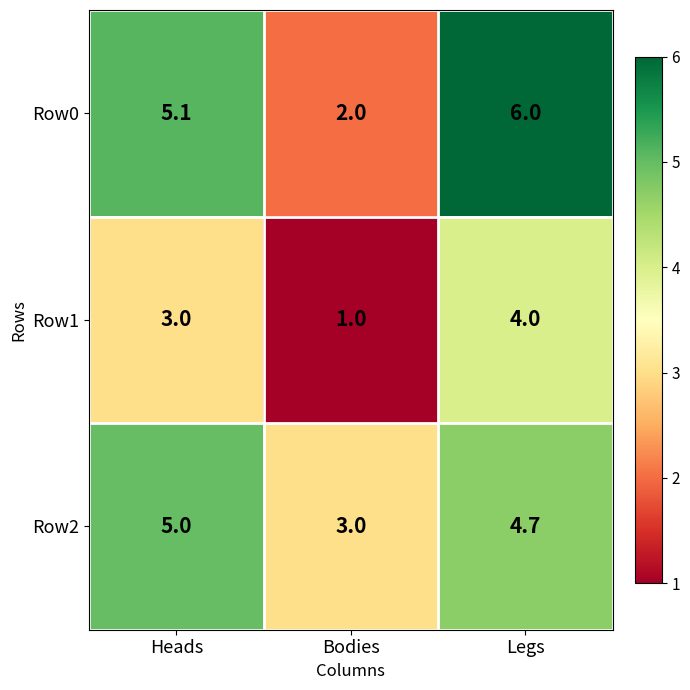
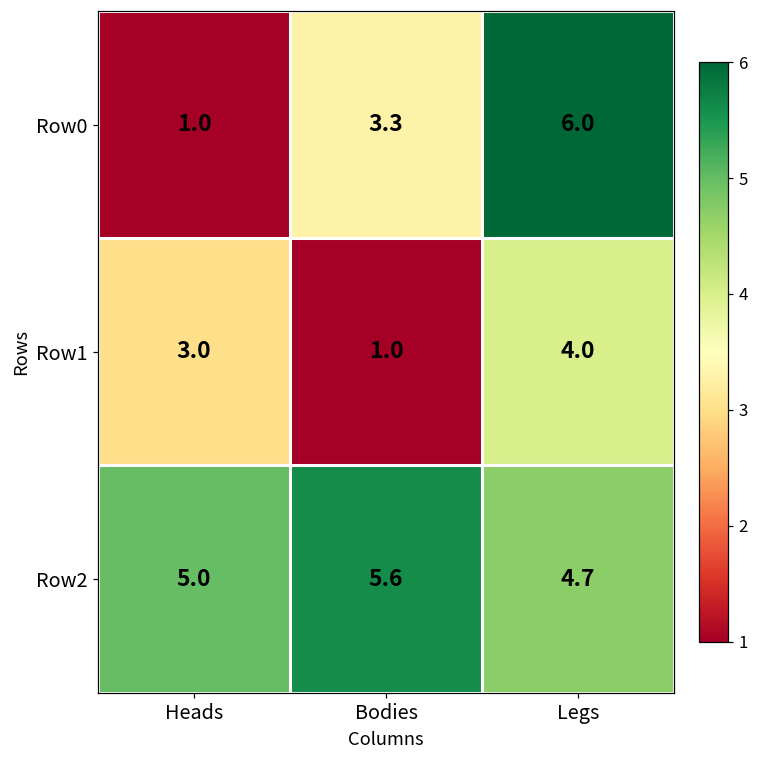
  {
    "Row0": {
-     "Heads": 5.1,
-     "Bodies": 2.0,
+     "Heads": 1.0,
+     "Bodies": 3.3,
      "Legs": 6.0
    },
    "Row1": {
      "Heads": 3.0,
      "Bodies": 1.0,
      "Legs": 4.0
    },
    "Row2": {
      "Heads": 5.0,
-     "Bodies": 3.0,
+     "Bodies": 5.6,
      "Legs": 4.7
    }
  }
